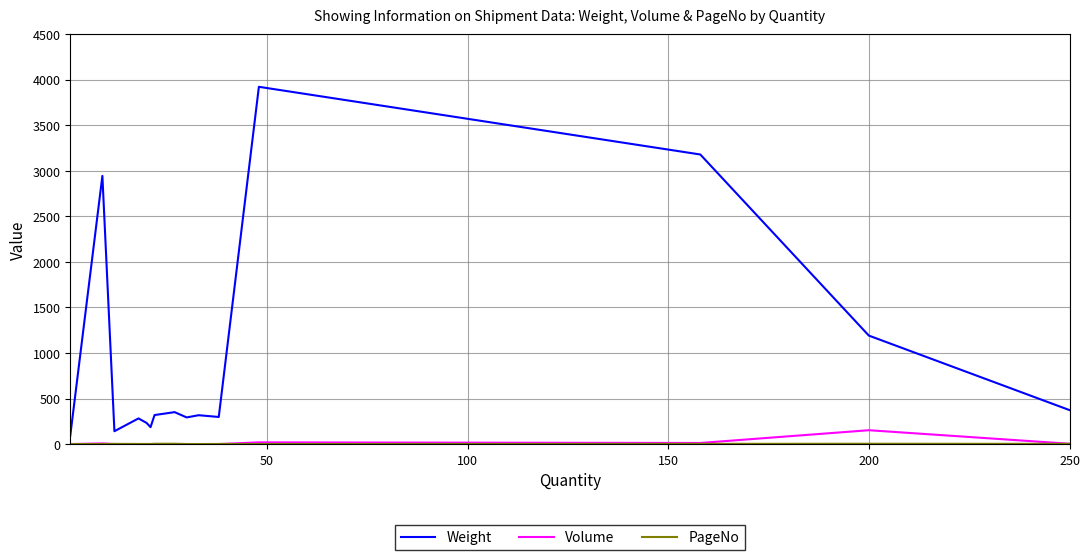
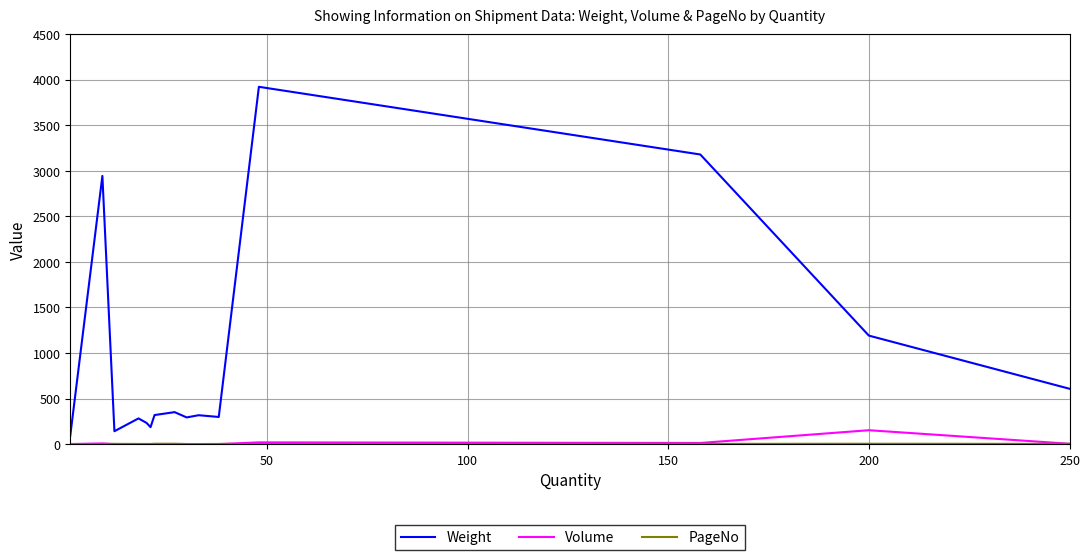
  {
    "Weight": {
      "200": 1200,
-     "250": 400
+     "250": 600
    },
    "Volume": {
      "200": 200
    },
    "PageNo": {
      "200": 0
    }
  }
